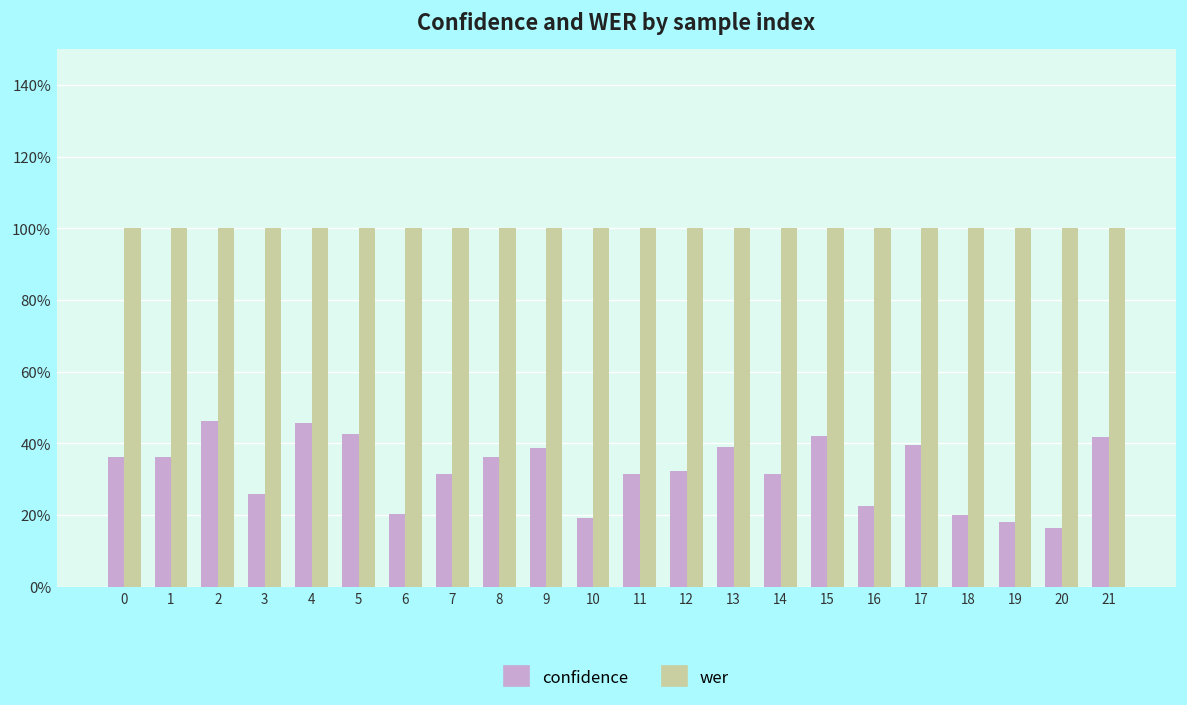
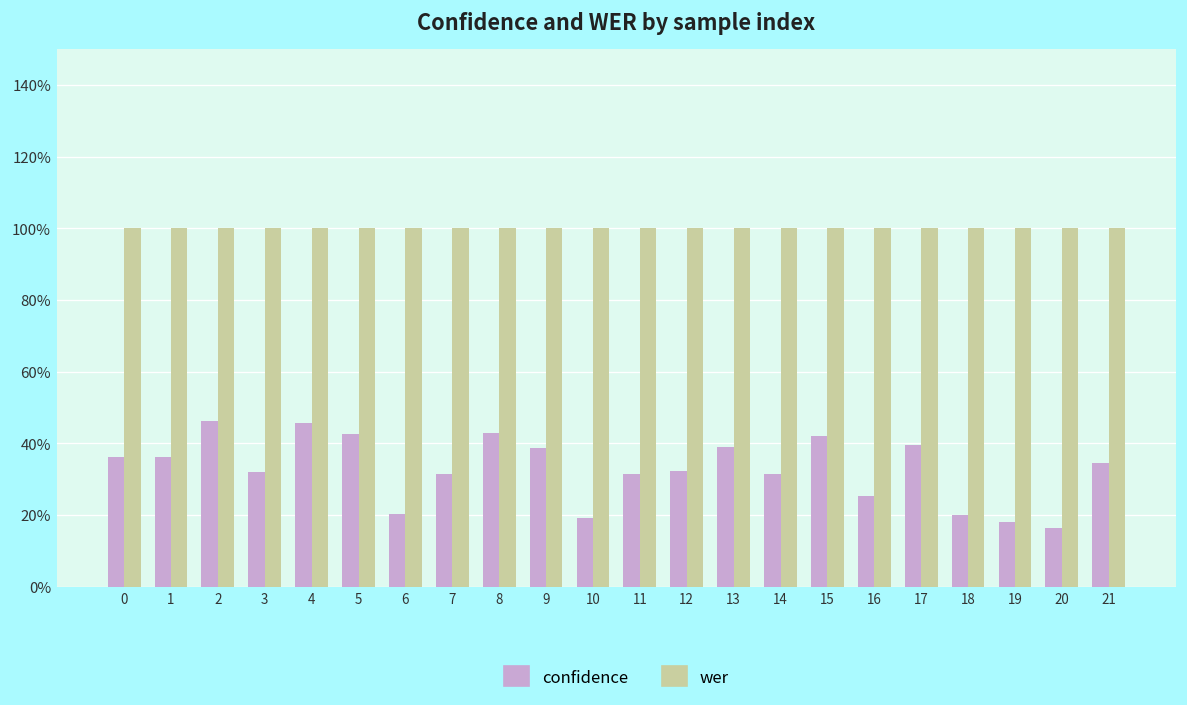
  {
    "confidence": {
      "0": "36%",
      "1": "36%",
      "2": "46%",
-     "3": "26%",
+     "3": "32%",
      "4": "46%",
      "5": "43%",
      "6": "20%",
      "7": "31%",
-     "8": "36%",
+     "8": "43%",
      "9": "39%",
      "10": "19%",
      "11": "31%",
      "12": "32%",
      "13": "39%",
      "14": "31%",
      "15": "42%",
-     "16": "22%",
+     "16": "25%",
      "17": "40%",
      "18": "20%",
      "19": "18%",
      "20": "16%",
-     "21": "42%"
+     "21": "34%"
    },
    "wer": {
      "0": "100%",
      "1": "100%",
      "2": "100%",
      "3": "100%",
      "4": "100%",
      "5": "100%",
      "6": "100%",
      "7": "100%",
      "8": "100%",
      "9": "100%",
      "10": "100%",
      "11": "100%",
      "12": "100%",
      "13": "100%",
      "14": "100%",
      "15": "100%",
      "16": "100%",
      "17": "100%",
      "18": "100%",
      "19": "100%",
      "20": "100%",
      "21": "100%"
    }
  }
